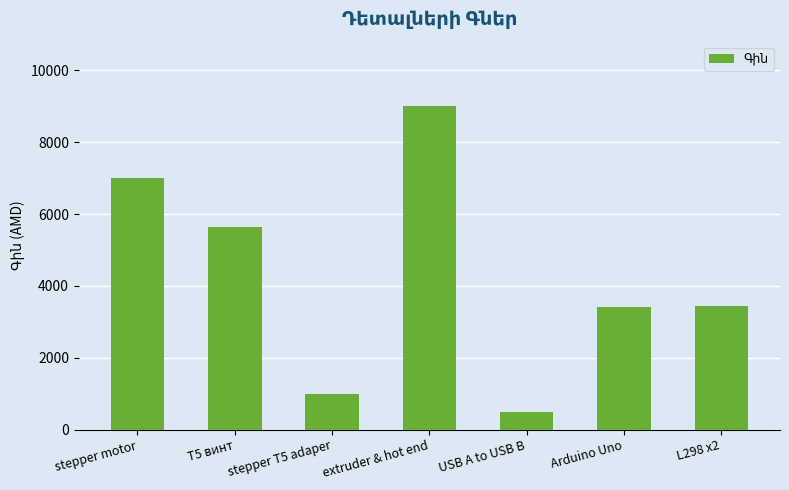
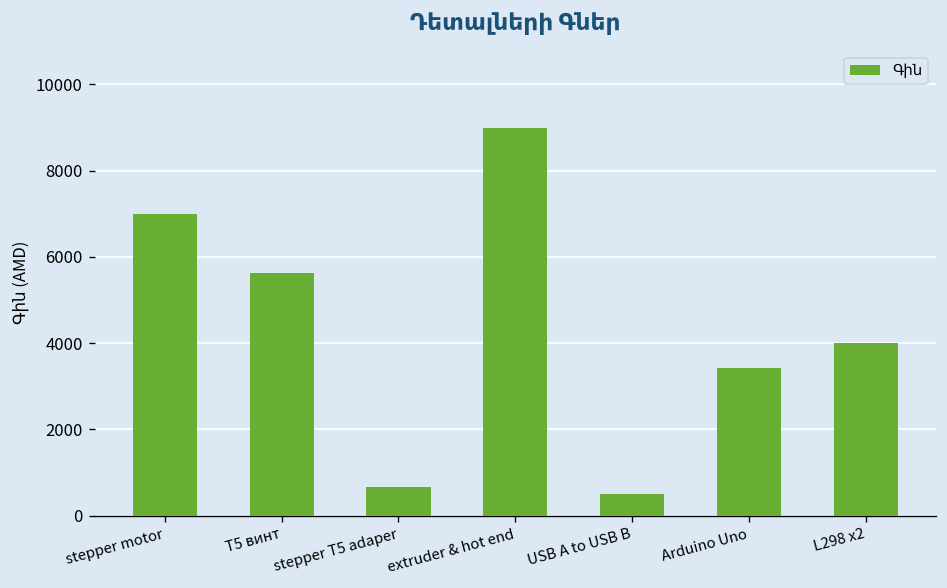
  {
    "stepper motor": 7000,
    "T5 винт": 5600,
-   "stepper T5 adaper": 1000,
+   "stepper T5 adaper": 700,
    "extruder & hot end": 9000,
    "USB A to USB B": 500,
    "Arduino Uno": 3400,
-   "L298 x2": 3400
+   "L298 x2": 4000
  }
